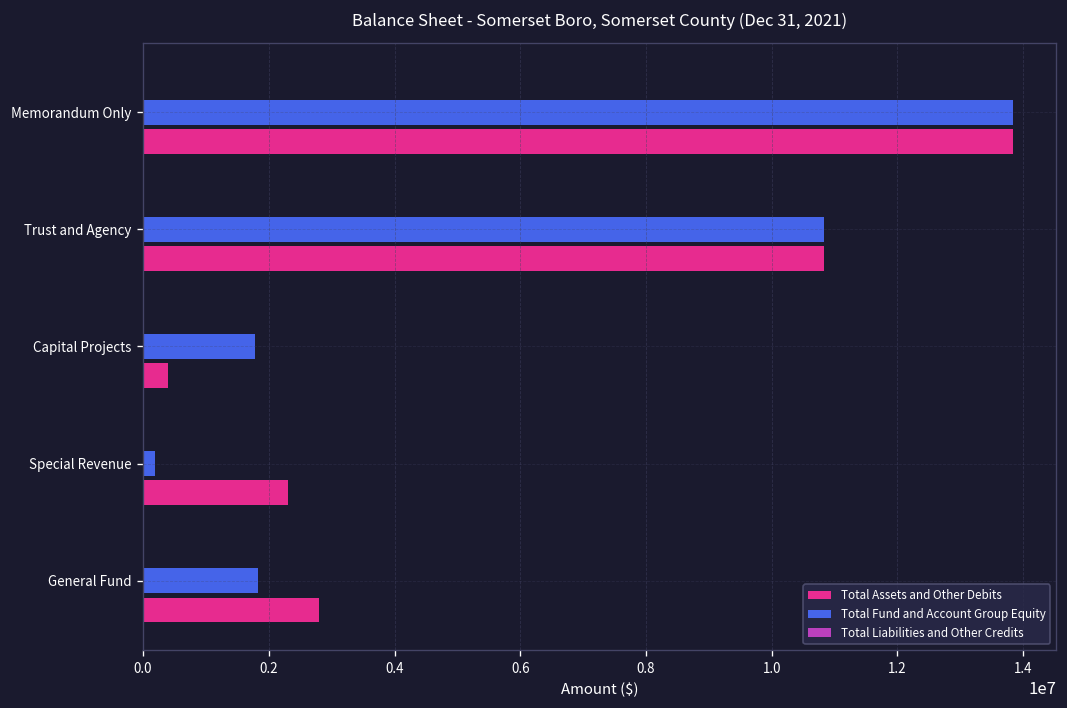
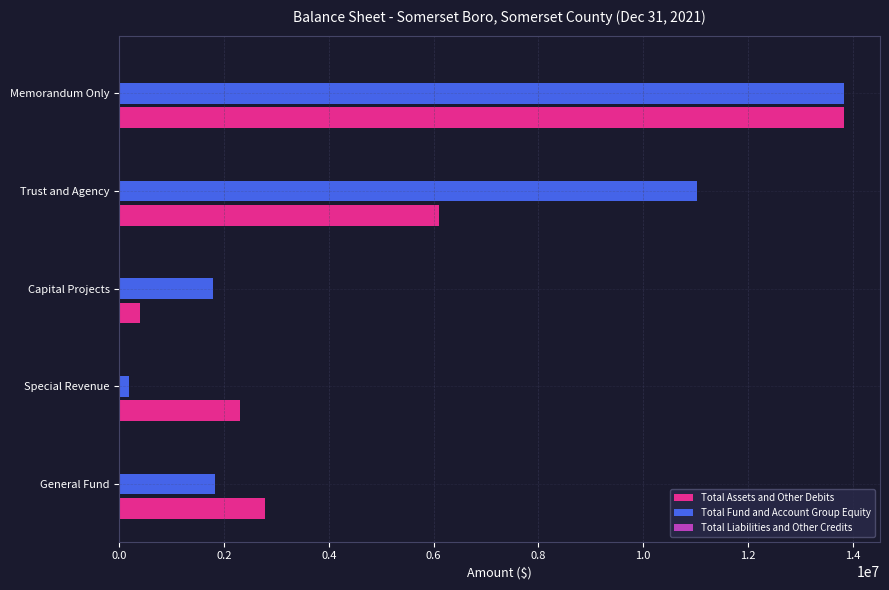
  {
    "Total Assets and Other Debits": {
      "Memorandum Only": 13800000,
-     "Trust and Agency": 10800000,
+     "Trust and Agency": 6100000,
      "Capital Projects": 400000,
      "Special Revenue": 2300000,
      "General Fund": 2800000
    },
    "Total Fund and Account Group Equity": {
      "Memorandum Only": 13800000,
-     "Trust and Agency": 10800000,
+     "Trust and Agency": 11000000,
      "Capital Projects": 1800000,
      "Special Revenue": 200000,
      "General Fund": 1800000
    },
    "Total Liabilities and Other Credits": {
      "Capital Projects": 0,
      "Special Revenue": 0,
      "General Fund": 0
    }
  }
